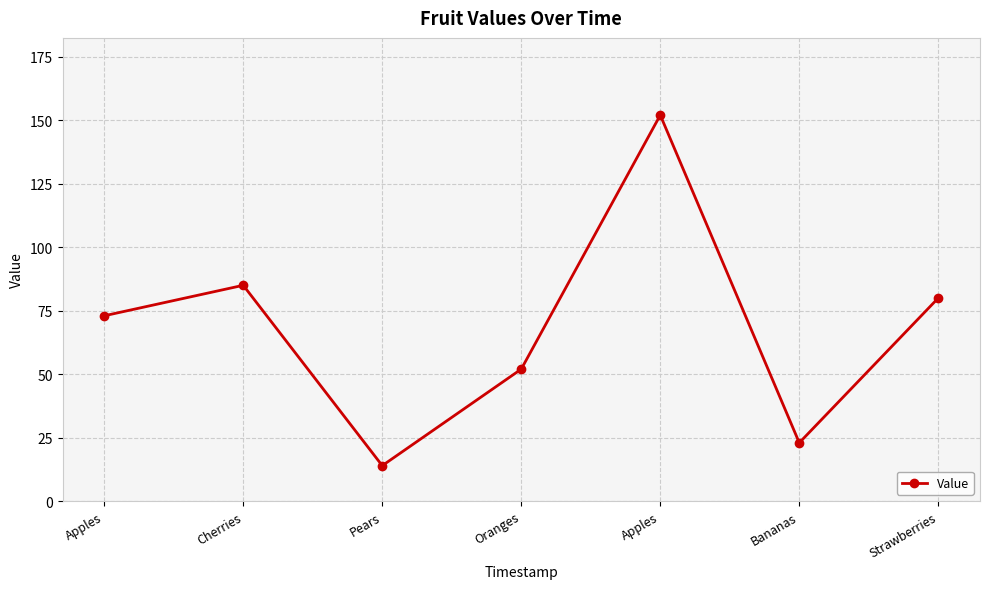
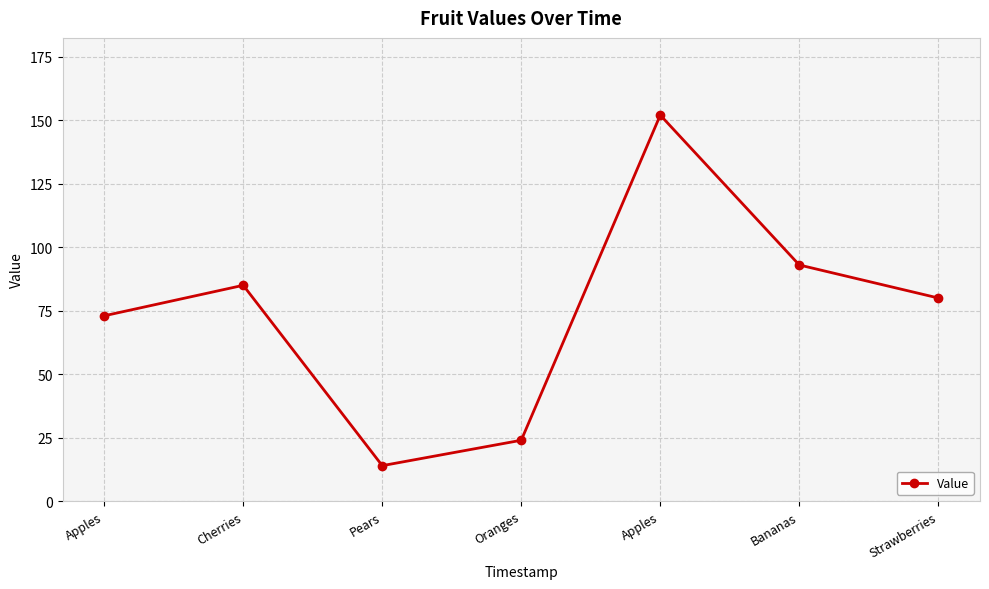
  {
    "Cherries": 85,
    "Pears": 14,
-   "Oranges": 52,
-   "Bananas": 23,
+   "Oranges": 24,
+   "Bananas": 93,
    "Strawberries": 80
  }
